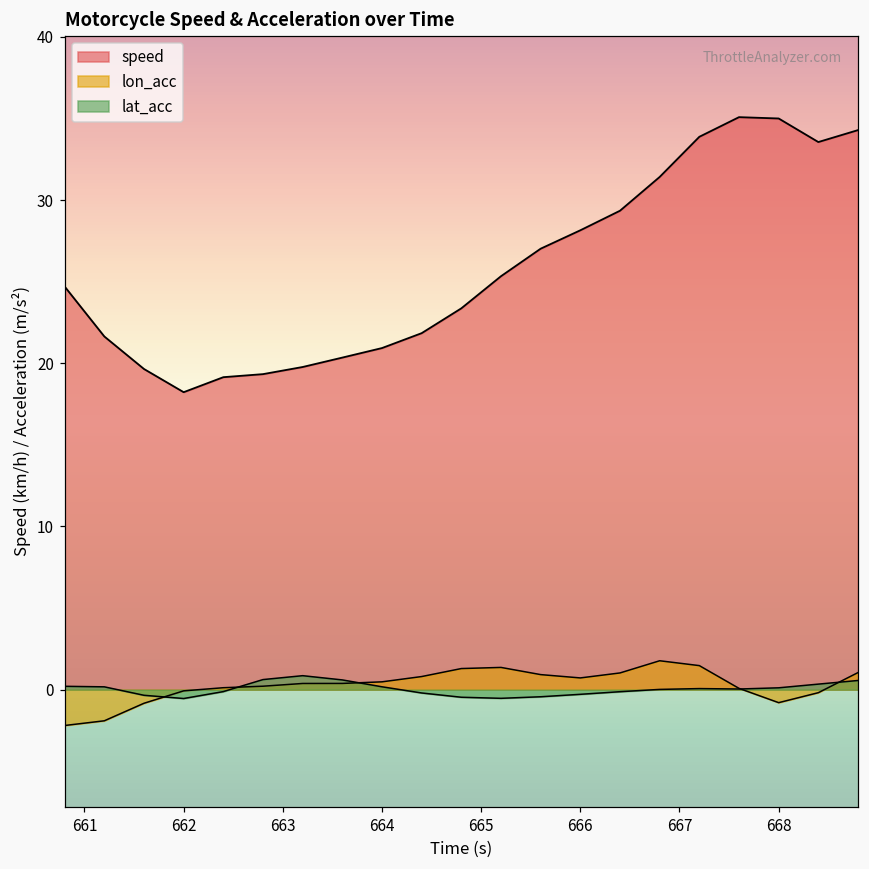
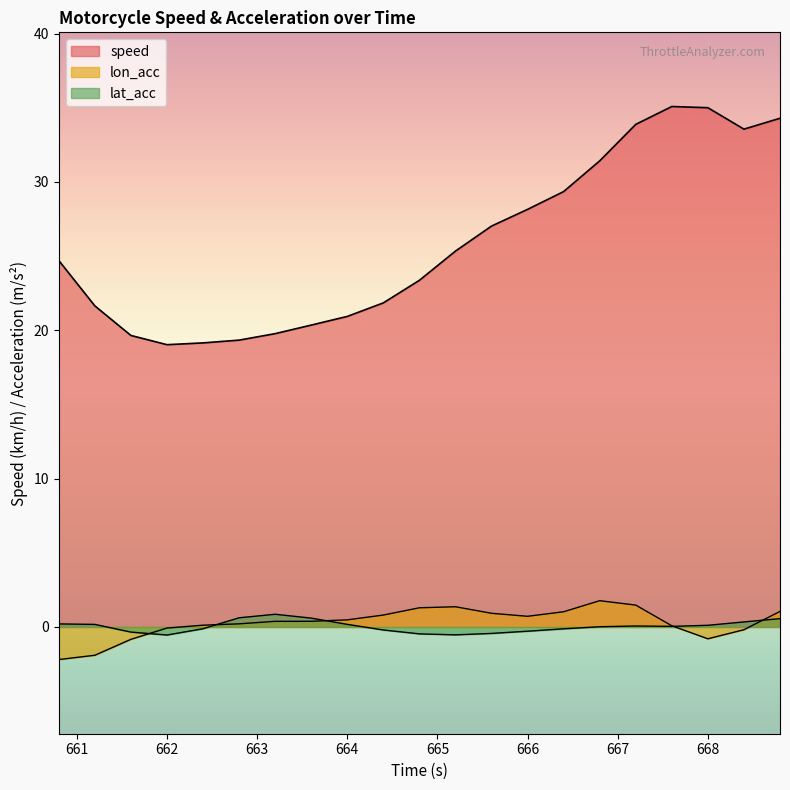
  {
    "speed": {
-     "662": 18.2,
+     "662": 19.0,
      "664": 20.9,
      "666": 28.2,
      "668": 35.0
    }
  }
